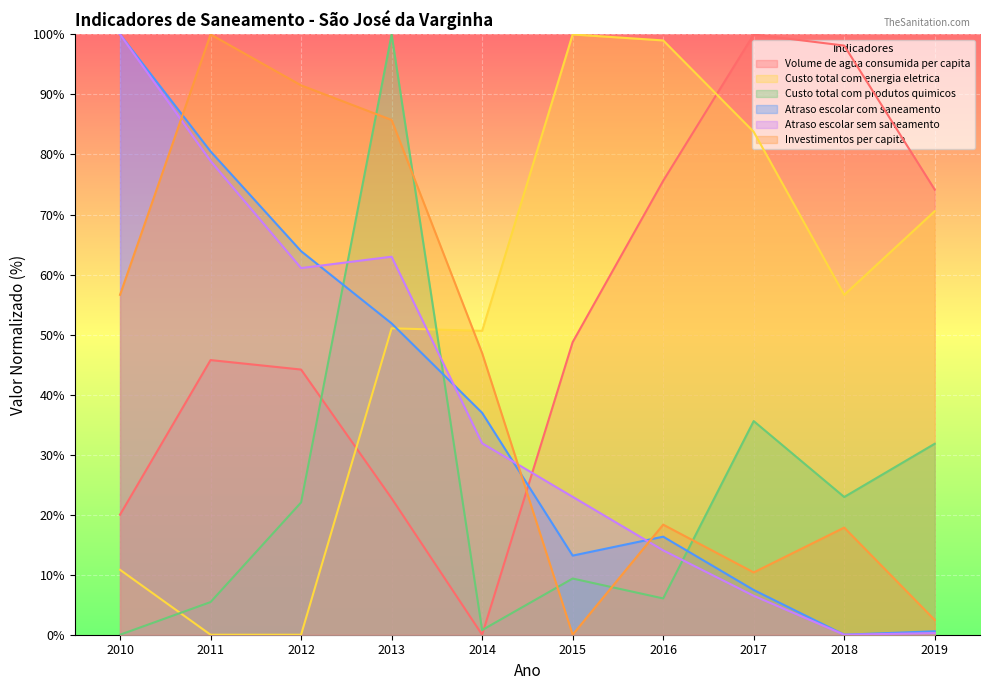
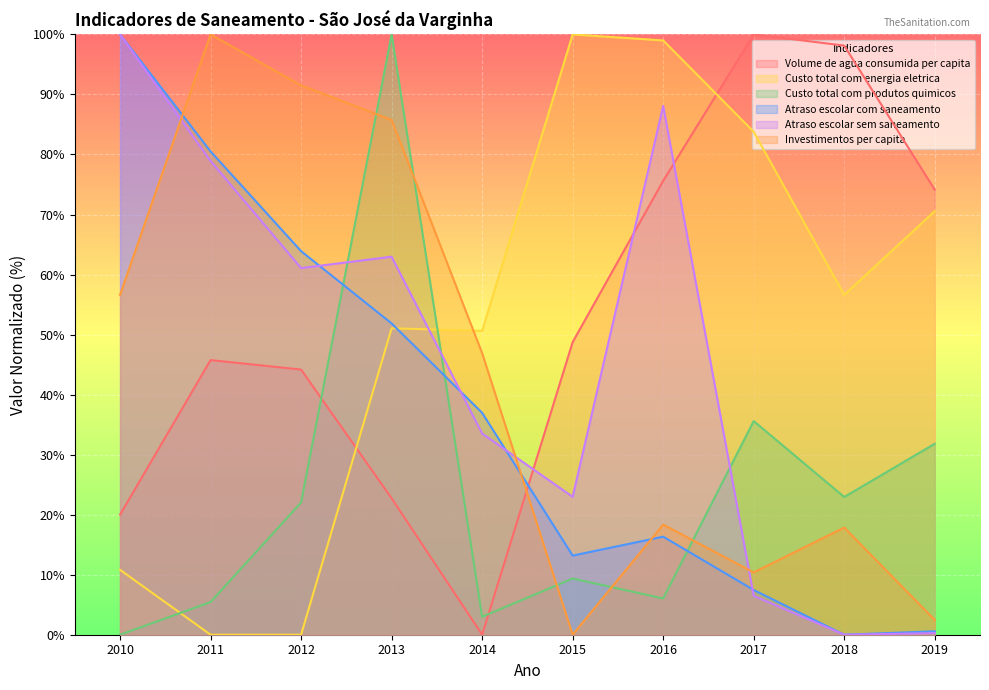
  {
    "Custo total com produtos quimicos": {
      "2010": "0%",
      "2011": "5%",
      "2012": "22%",
      "2013": "100%",
-     "2014": "1%",
+     "2014": "3%",
      "2015": "9%",
      "2016": "6%",
      "2017": "36%",
      "2018": "23%",
      "2019": "32%"
    },
    "Atraso escolar com saneamento": {
      "2011": "81%",
      "2012": "64%",
      "2013": "52%",
      "2014": "37%",
      "2015": "13%",
      "2016": "16%",
      "2017": "7%"
    },
    "Atraso escolar sem saneamento": {
      "2011": "79%",
      "2012": "61%",
      "2013": "63%",
-     "2014": "32%",
+     "2014": "34%",
      "2015": "23%",
-     "2016": "14%",
+     "2016": "88%",
      "2017": "6%"
    }
  }
